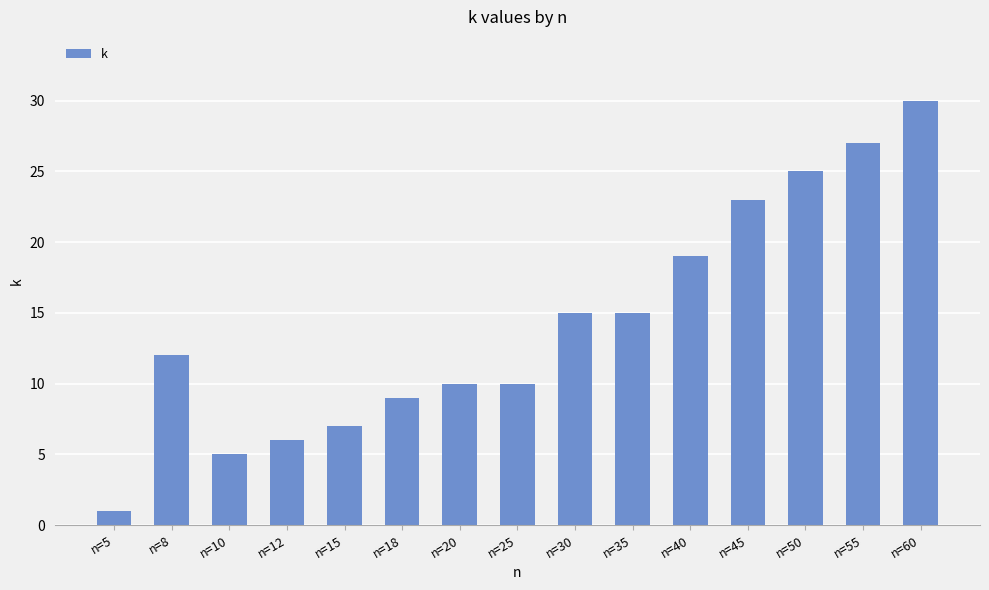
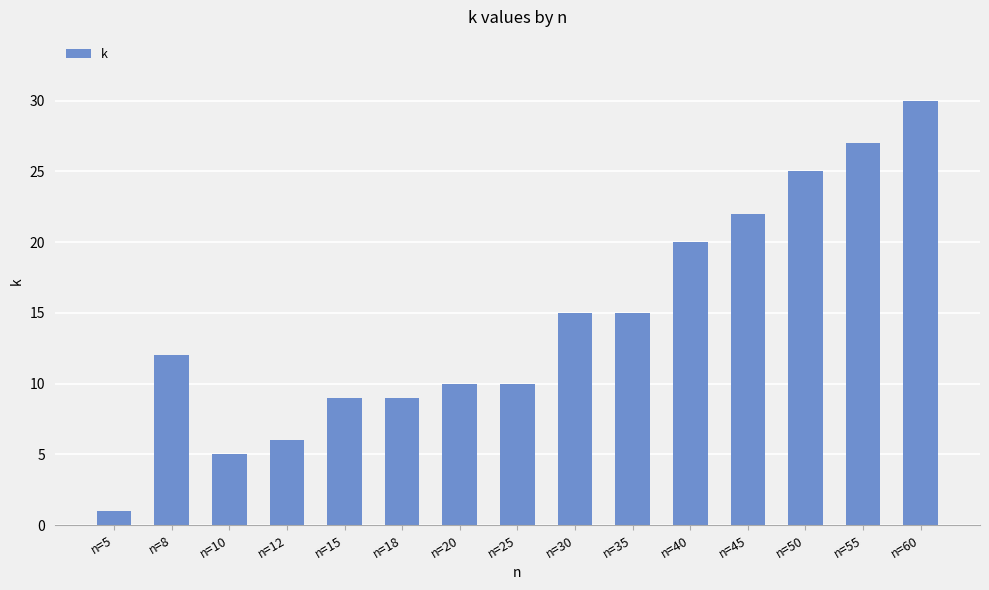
  {
    "n=5": 1,
    "n=8": 12,
    "n=10": 5,
    "n=12": 6,
-   "n=15": 7,
+   "n=15": 9,
    "n=18": 9,
    "n=20": 10,
    "n=25": 10,
    "n=30": 15,
    "n=35": 15,
-   "n=40": 19,
-   "n=45": 23,
+   "n=40": 20,
+   "n=45": 22,
    "n=50": 25,
    "n=55": 27,
    "n=60": 30
  }
